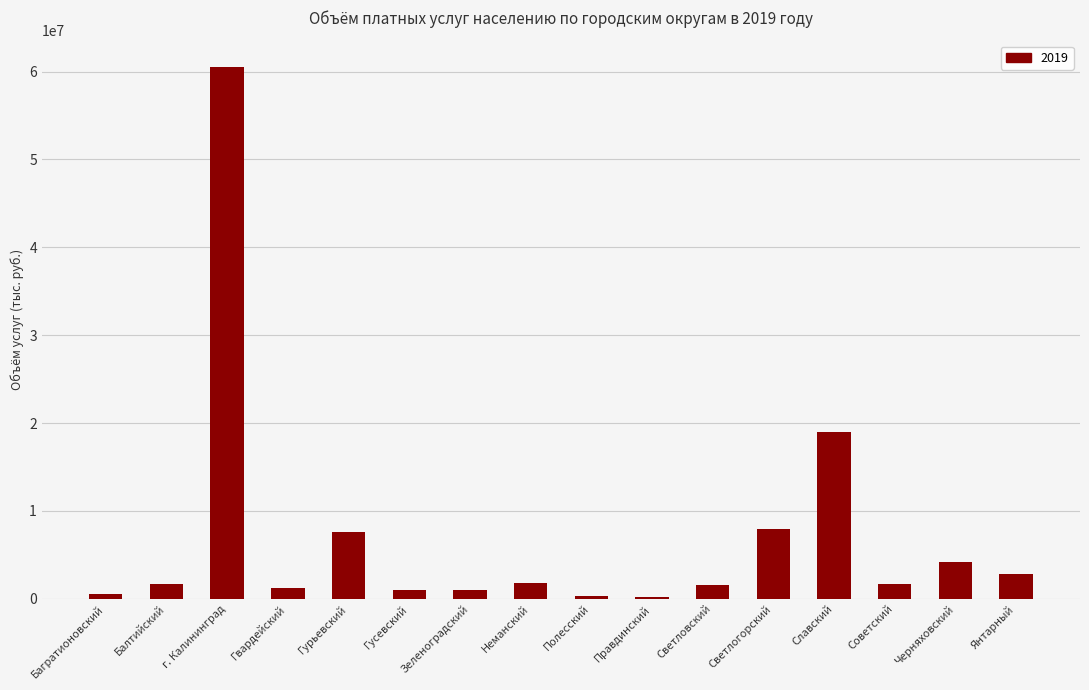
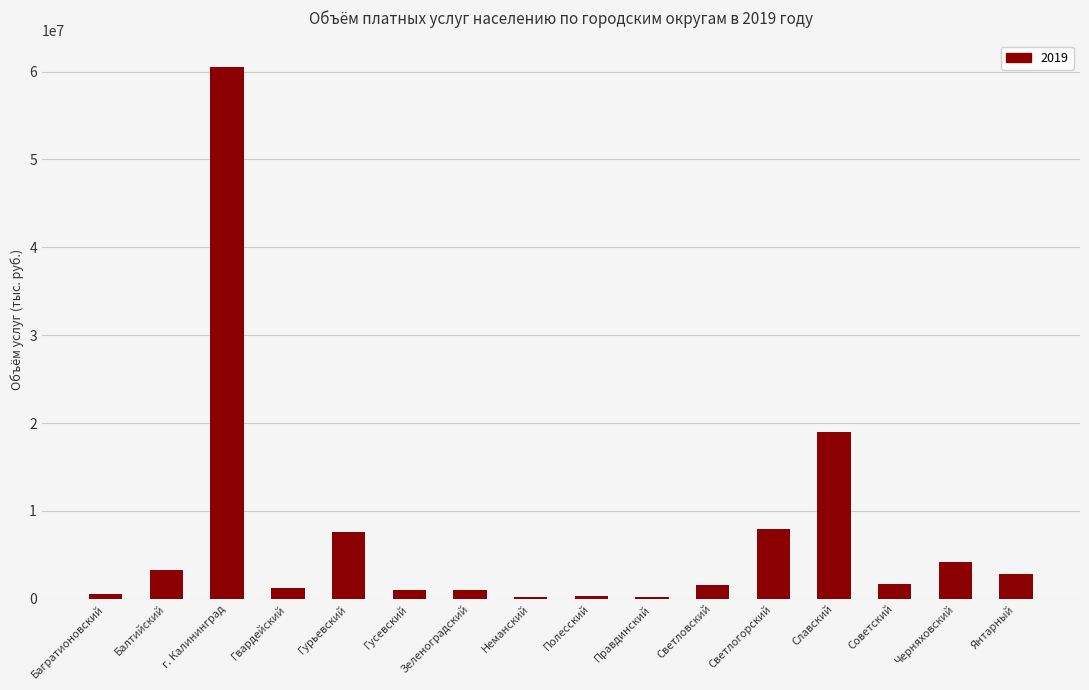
  {
    "Багратионовский": 1000000,
-   "Балтийский": 2000000,
+   "Балтийский": 3000000,
    "г. Калининград": 61000000,
    "Гвардейский": 1000000,
    "Гурьевский": 8000000,
    "Гусевский": 1000000,
    "Зеленоградский": 1000000,
-   "Неманский": 2000000,
+   "Неманский": 0,
    "Полесский": 0,
    "Светловский": 2000000,
    "Светлогорский": 8000000,
    "Славский": 19000000,
    "Советский": 2000000,
    "Черняховский": 4000000,
    "Янтарный": 3000000
  }
